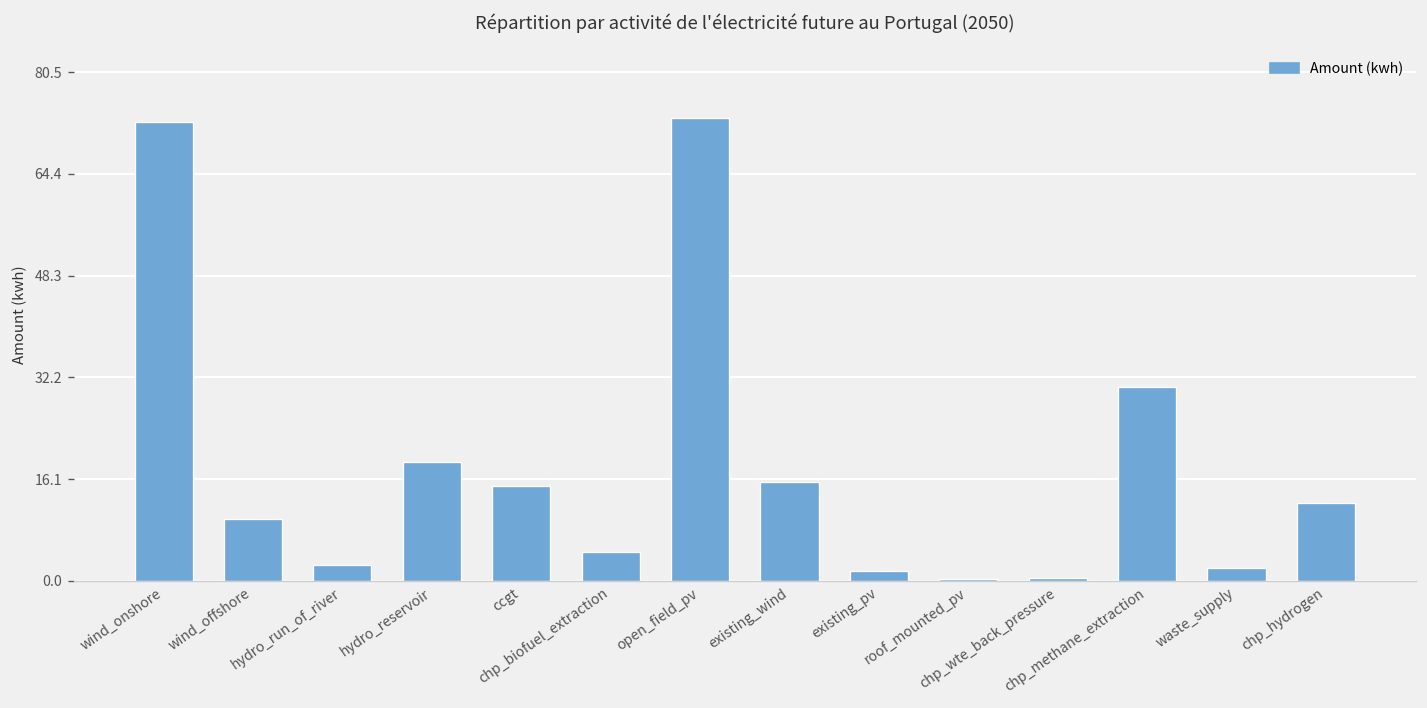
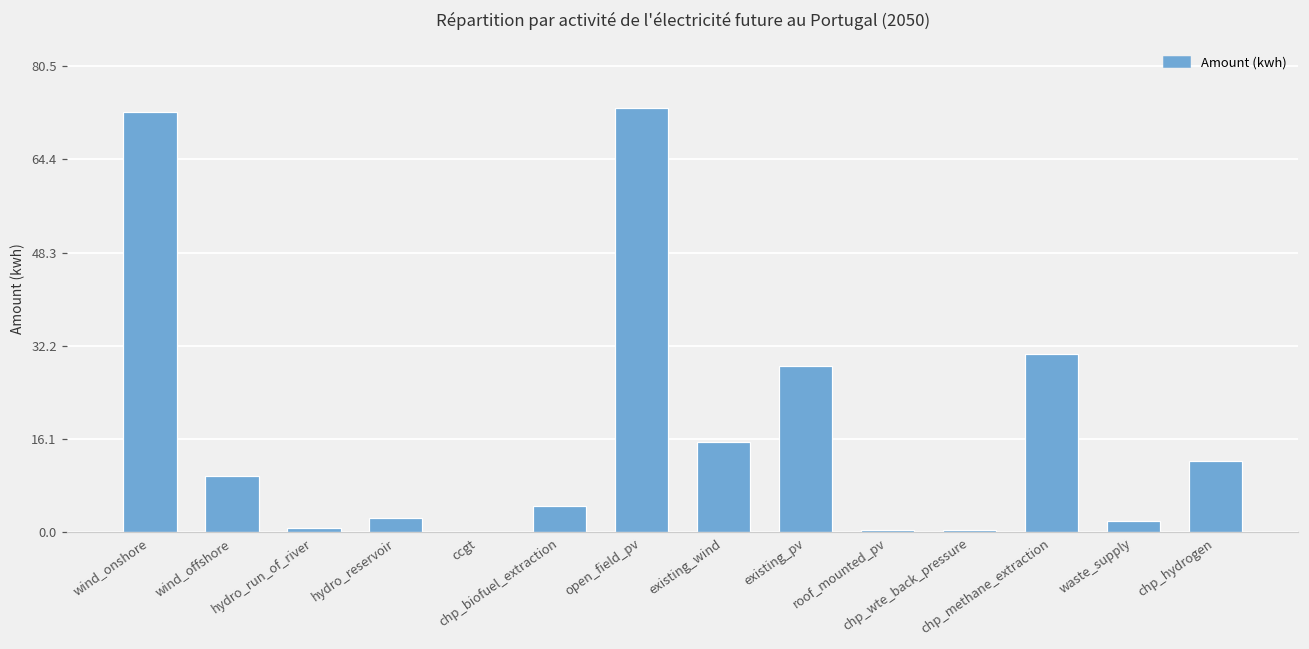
  {
    "wind_onshore": 73,
    "wind_offshore": 10,
-   "hydro_run_of_river": 3,
-   "hydro_reservoir": 19,
-   "ccgt": 15,
+   "hydro_run_of_river": 1,
+   "hydro_reservoir": 3,
+   "ccgt": 0,
    "chp_biofuel_extraction": 5,
    "open_field_pv": 73,
    "existing_wind": 16,
-   "existing_pv": 1,
+   "existing_pv": 29,
    "chp_methane_extraction": 31,
    "waste_supply": 2,
    "chp_hydrogen": 12
  }
